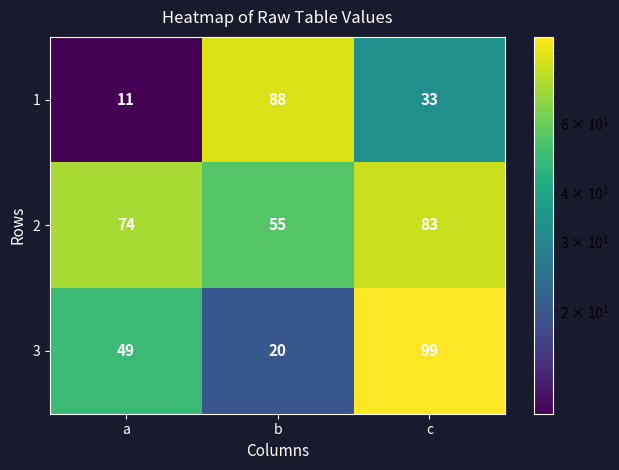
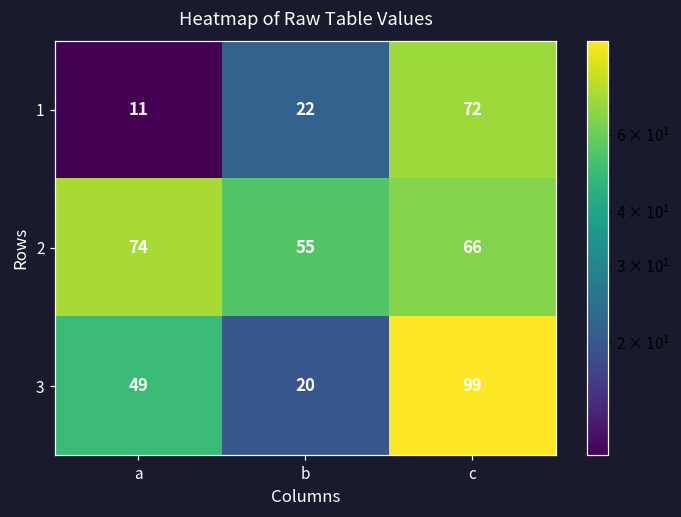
  {
    "1": {
      "a": 11,
-     "b": 88,
-     "c": 33
+     "b": 22,
+     "c": 72
    },
    "2": {
      "a": 74,
      "b": 55,
-     "c": 83
+     "c": 66
    },
    "3": {
      "a": 49,
      "b": 20,
      "c": 99
    }
  }
